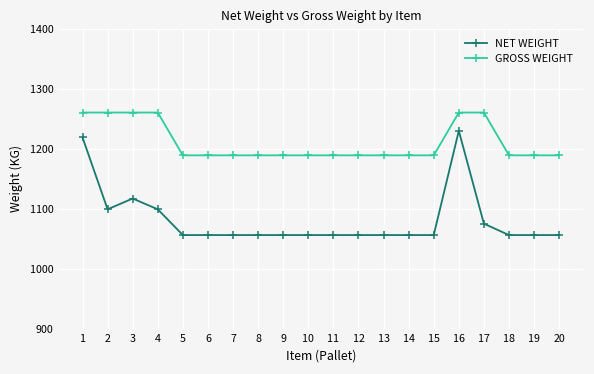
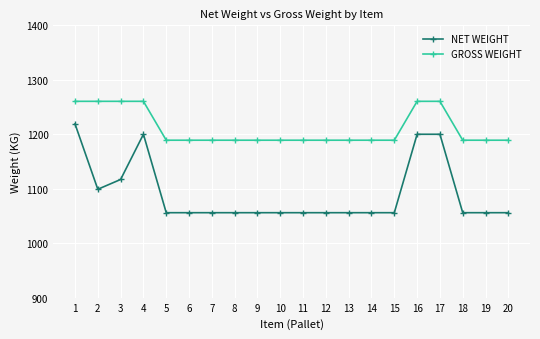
  {
    "NET WEIGHT": {
      "1": 1220,
      "2": 1100,
      "3": 1120,
-     "4": 1100,
+     "4": 1200,
      "5": 1060,
      "6": 1060,
      "7": 1060,
      "8": 1060,
      "9": 1060,
      "10": 1060,
      "11": 1060,
      "12": 1060,
      "13": 1060,
      "14": 1060,
      "15": 1060,
-     "16": 1230,
-     "17": 1080,
+     "16": 1200,
+     "17": 1200,
      "18": 1060,
      "19": 1060,
      "20": 1060
    },
    "GROSS WEIGHT": {
      "1": 1260,
      "2": 1260,
      "3": 1260,
      "4": 1260,
      "5": 1190,
      "6": 1190,
      "7": 1190,
      "8": 1190,
      "9": 1190,
      "10": 1190,
      "11": 1190,
      "12": 1190,
      "13": 1190,
      "14": 1190,
      "15": 1190,
      "16": 1260,
      "17": 1260,
      "18": 1190,
      "19": 1190,
      "20": 1190
    }
  }
